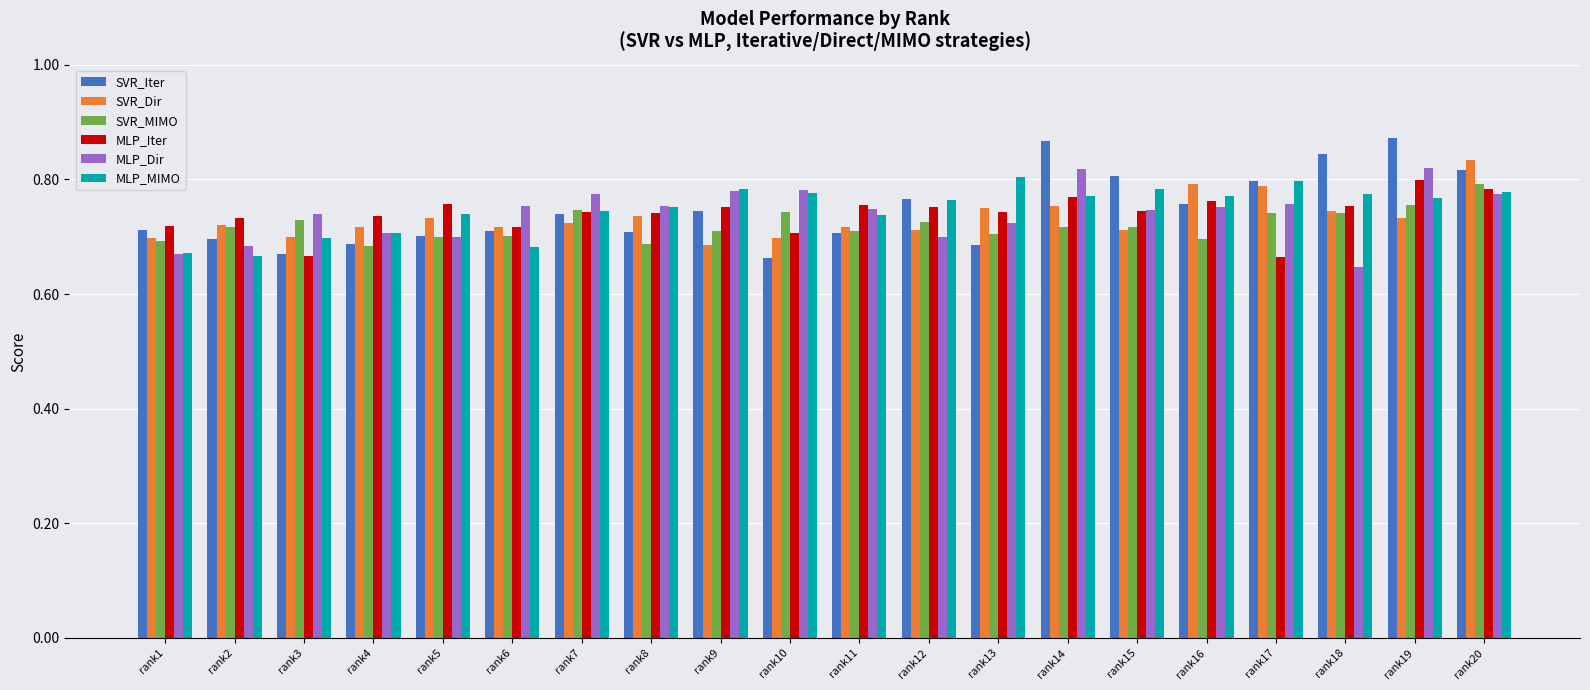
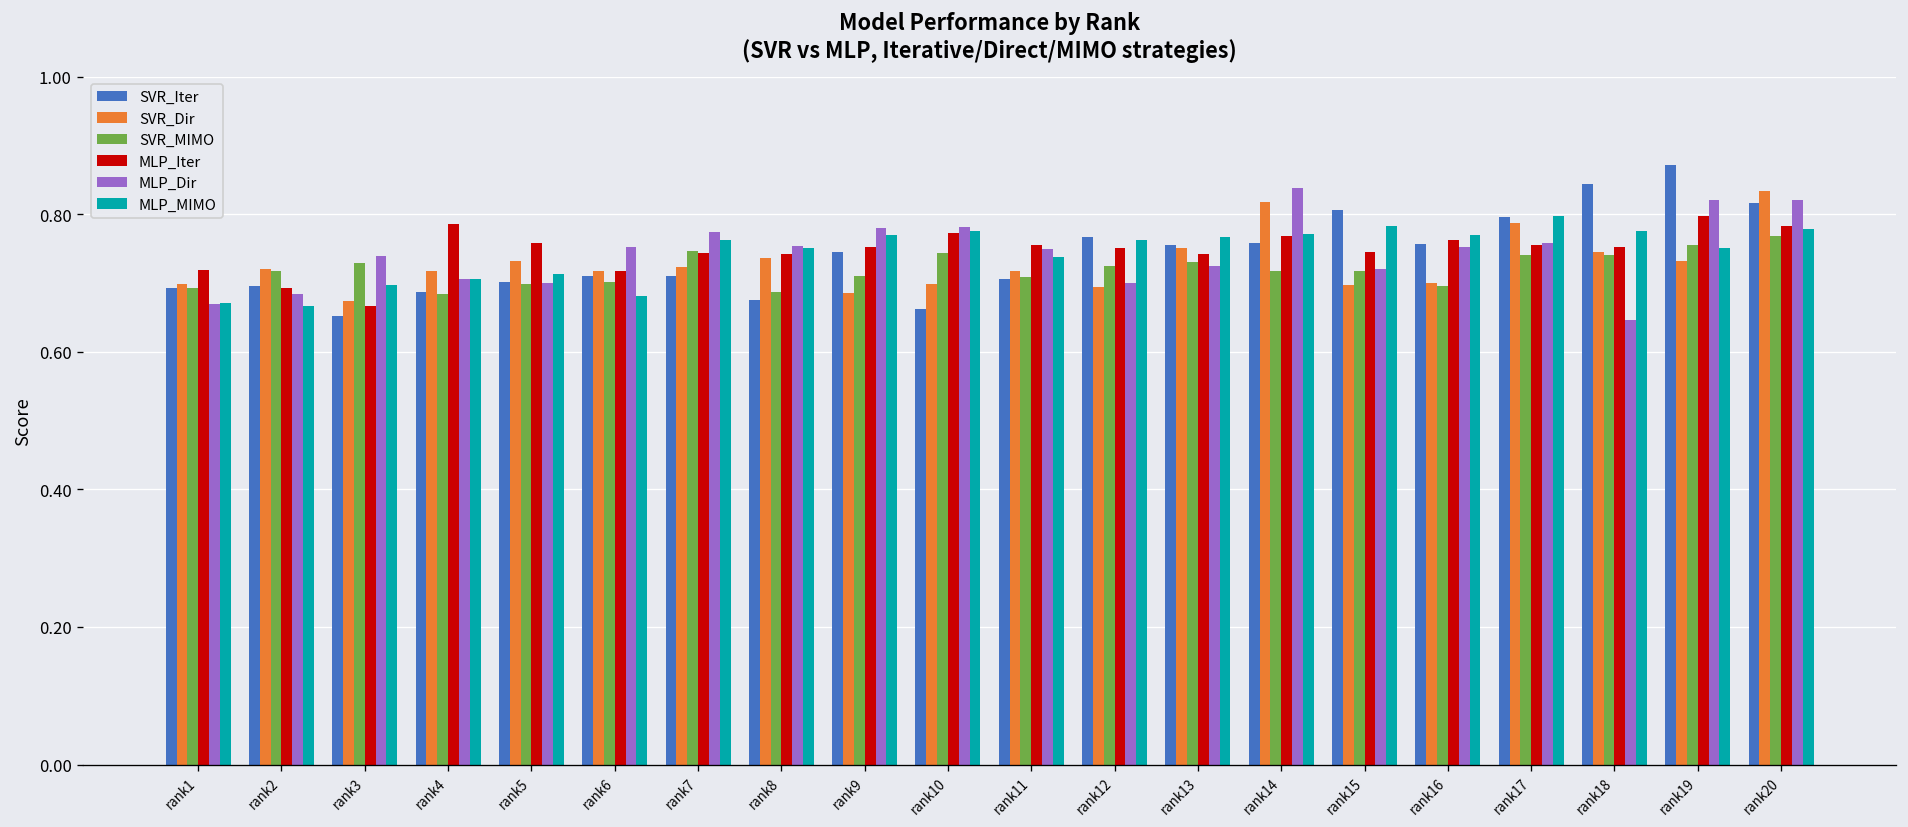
  {
    "SVR_Iter": {
-     "rank1": 0.71,
+     "rank1": 0.69,
      "rank2": 0.70,
-     "rank3": 0.67,
+     "rank3": 0.65,
      "rank4": 0.69,
      "rank5": 0.70,
      "rank6": 0.71,
-     "rank7": 0.74,
-     "rank8": 0.71,
+     "rank7": 0.71,
+     "rank8": 0.68,
      "rank9": 0.75,
      "rank10": 0.66,
      "rank11": 0.71,
      "rank12": 0.77,
-     "rank13": 0.68,
-     "rank14": 0.87,
+     "rank13": 0.76,
+     "rank14": 0.76,
      "rank15": 0.81,
      "rank16": 0.76,
      "rank17": 0.80,
      "rank18": 0.84,
      "rank19": 0.87,
      "rank20": 0.82
    },
    "SVR_Dir": {
      "rank1": 0.70,
      "rank2": 0.72,
-     "rank3": 0.70,
+     "rank3": 0.67,
      "rank4": 0.72,
      "rank5": 0.73,
      "rank6": 0.72,
      "rank7": 0.72,
      "rank8": 0.74,
      "rank9": 0.68,
      "rank10": 0.70,
      "rank11": 0.72,
-     "rank12": 0.71,
+     "rank12": 0.69,
      "rank13": 0.75,
-     "rank14": 0.75,
-     "rank15": 0.71,
-     "rank16": 0.79,
+     "rank14": 0.82,
+     "rank15": 0.70,
+     "rank16": 0.70,
      "rank17": 0.79,
      "rank18": 0.74,
      "rank19": 0.73,
      "rank20": 0.83
    },
    "SVR_MIMO": {
      "rank1": 0.69,
      "rank2": 0.72,
      "rank3": 0.73,
      "rank4": 0.68,
      "rank5": 0.70,
      "rank6": 0.70,
      "rank7": 0.75,
      "rank8": 0.69,
      "rank9": 0.71,
      "rank10": 0.74,
      "rank11": 0.71,
      "rank12": 0.72,
-     "rank13": 0.70,
+     "rank13": 0.73,
      "rank14": 0.72,
      "rank15": 0.72,
      "rank16": 0.70,
      "rank17": 0.74,
      "rank18": 0.74,
      "rank19": 0.76,
-     "rank20": 0.79
+     "rank20": 0.77
    },
    "MLP_Iter": {
      "rank1": 0.72,
-     "rank2": 0.73,
+     "rank2": 0.69,
      "rank3": 0.67,
-     "rank4": 0.74,
+     "rank4": 0.79,
      "rank5": 0.76,
      "rank6": 0.72,
      "rank7": 0.74,
      "rank8": 0.74,
      "rank9": 0.75,
-     "rank10": 0.71,
+     "rank10": 0.77,
      "rank11": 0.75,
      "rank12": 0.75,
      "rank13": 0.74,
      "rank14": 0.77,
      "rank15": 0.75,
      "rank16": 0.76,
-     "rank17": 0.66,
+     "rank17": 0.76,
      "rank18": 0.75,
      "rank19": 0.80,
      "rank20": 0.78
    },
    "MLP_Dir": {
      "rank1": 0.67,
      "rank2": 0.68,
      "rank3": 0.74,
      "rank4": 0.71,
      "rank5": 0.70,
      "rank6": 0.75,
      "rank7": 0.78,
      "rank8": 0.75,
      "rank9": 0.78,
      "rank10": 0.78,
      "rank11": 0.75,
      "rank12": 0.70,
      "rank13": 0.72,
-     "rank14": 0.82,
-     "rank15": 0.75,
+     "rank14": 0.84,
+     "rank15": 0.72,
      "rank16": 0.75,
      "rank17": 0.76,
      "rank18": 0.65,
      "rank19": 0.82,
-     "rank20": 0.77
+     "rank20": 0.82
    },
    "MLP_MIMO": {
      "rank1": 0.67,
      "rank2": 0.67,
      "rank3": 0.70,
      "rank4": 0.71,
-     "rank5": 0.74,
+     "rank5": 0.71,
      "rank6": 0.68,
-     "rank7": 0.74,
+     "rank7": 0.76,
      "rank8": 0.75,
-     "rank9": 0.78,
+     "rank9": 0.77,
      "rank10": 0.78,
      "rank11": 0.74,
      "rank12": 0.76,
-     "rank13": 0.80,
+     "rank13": 0.77,
      "rank14": 0.77,
      "rank15": 0.78,
      "rank16": 0.77,
      "rank17": 0.80,
      "rank18": 0.78,
-     "rank19": 0.77,
+     "rank19": 0.75,
      "rank20": 0.78
    }
  }
